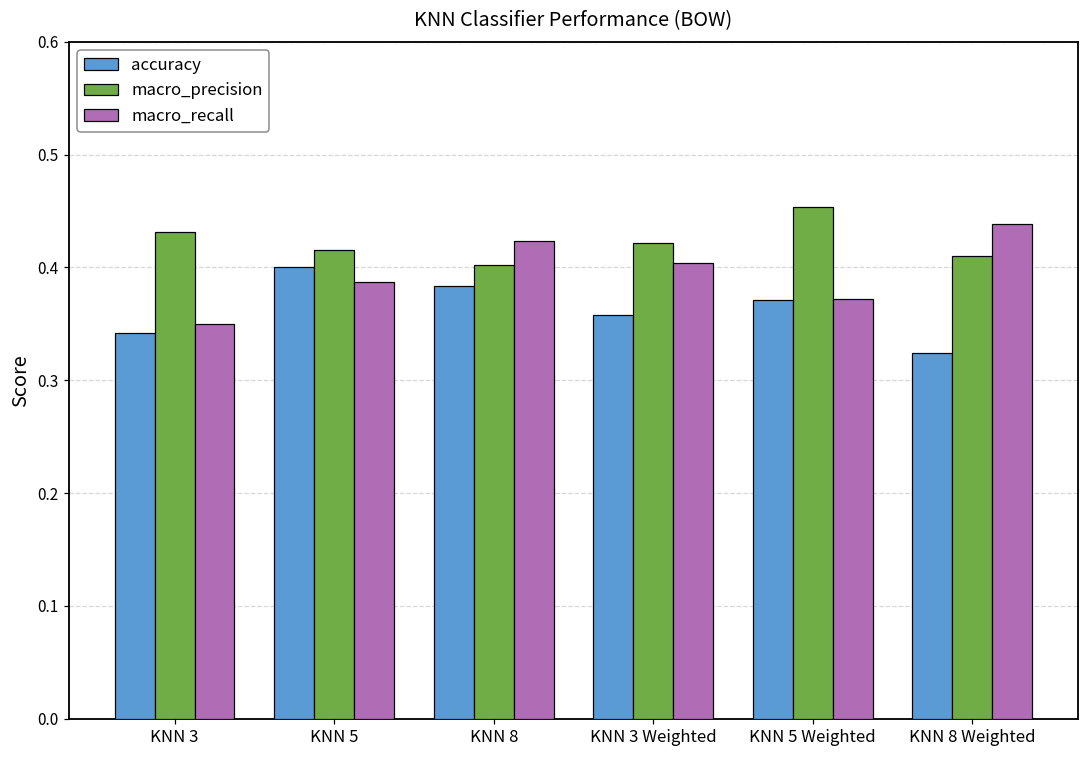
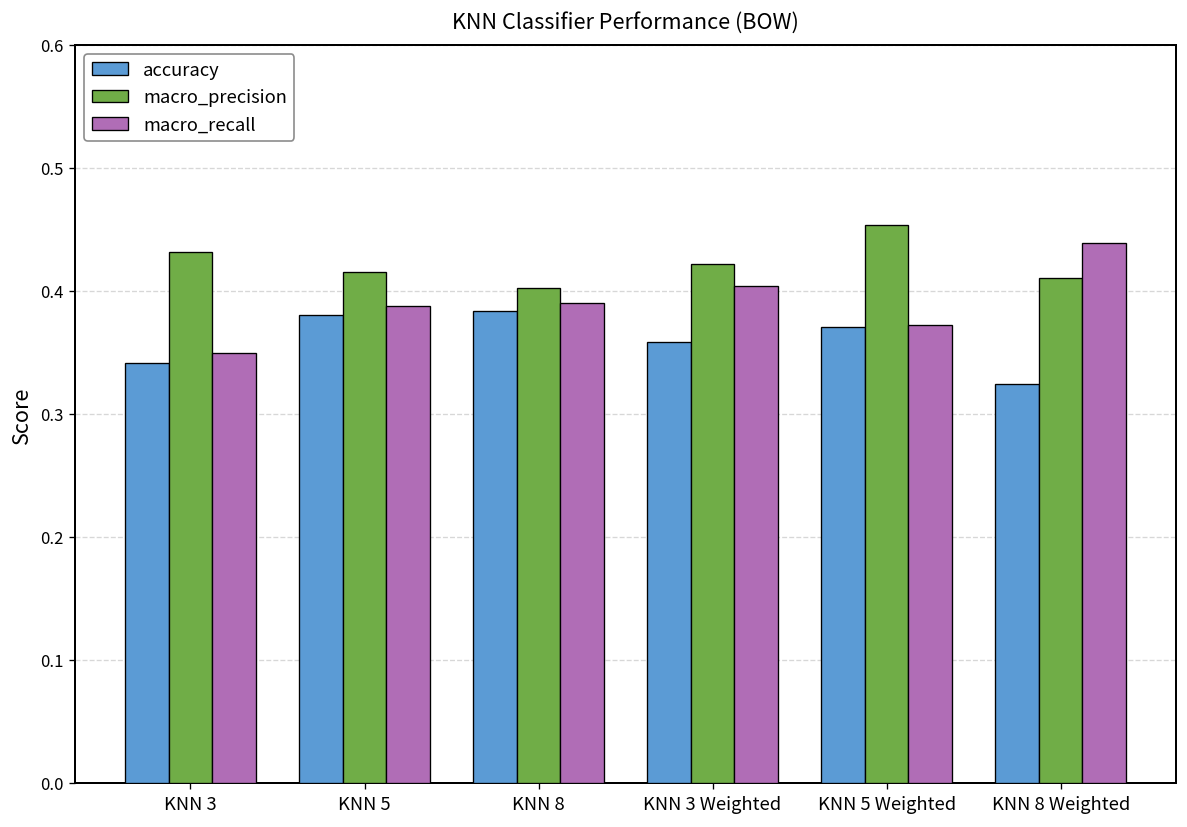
  {
    "accuracy": {
      "KNN 3": 0.34,
-     "KNN 5": 0.40,
+     "KNN 5": 0.38,
      "KNN 8": 0.383,
      "KNN 3 Weighted": 0.36,
      "KNN 5 Weighted": 0.37,
      "KNN 8 Weighted": 0.324
    },
    "macro_precision": {
      "KNN 3": 0.432,
      "KNN 5": 0.415,
      "KNN 8": 0.402,
      "KNN 3 Weighted": 0.422,
      "KNN 5 Weighted": 0.454,
      "KNN 8 Weighted": 0.410
    },
    "macro_recall": {
      "KNN 3": 0.350,
      "KNN 5": 0.387,
-     "KNN 8": 0.424,
+     "KNN 8": 0.390,
      "KNN 3 Weighted": 0.404,
      "KNN 5 Weighted": 0.372,
      "KNN 8 Weighted": 0.439
    }
  }
